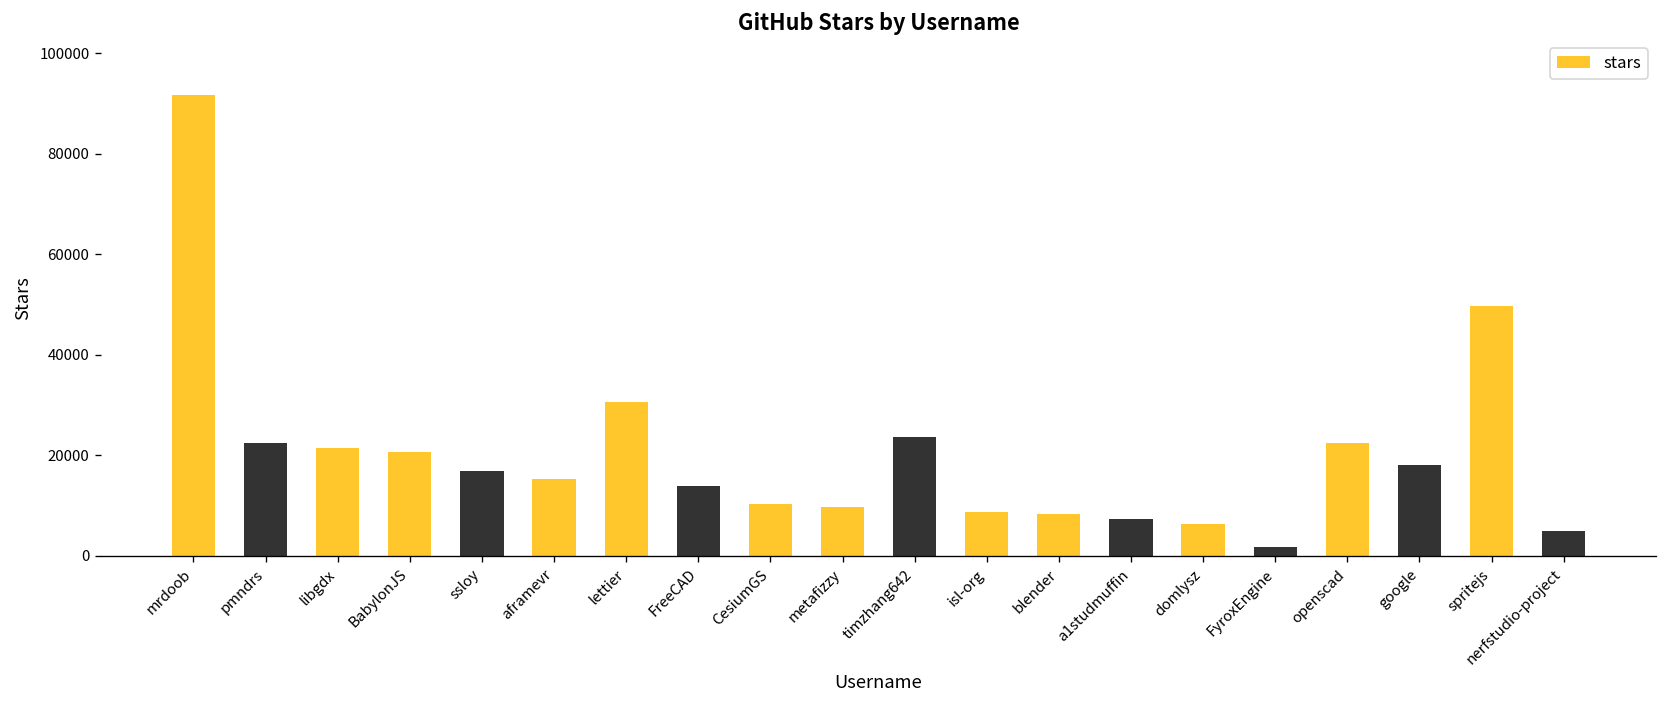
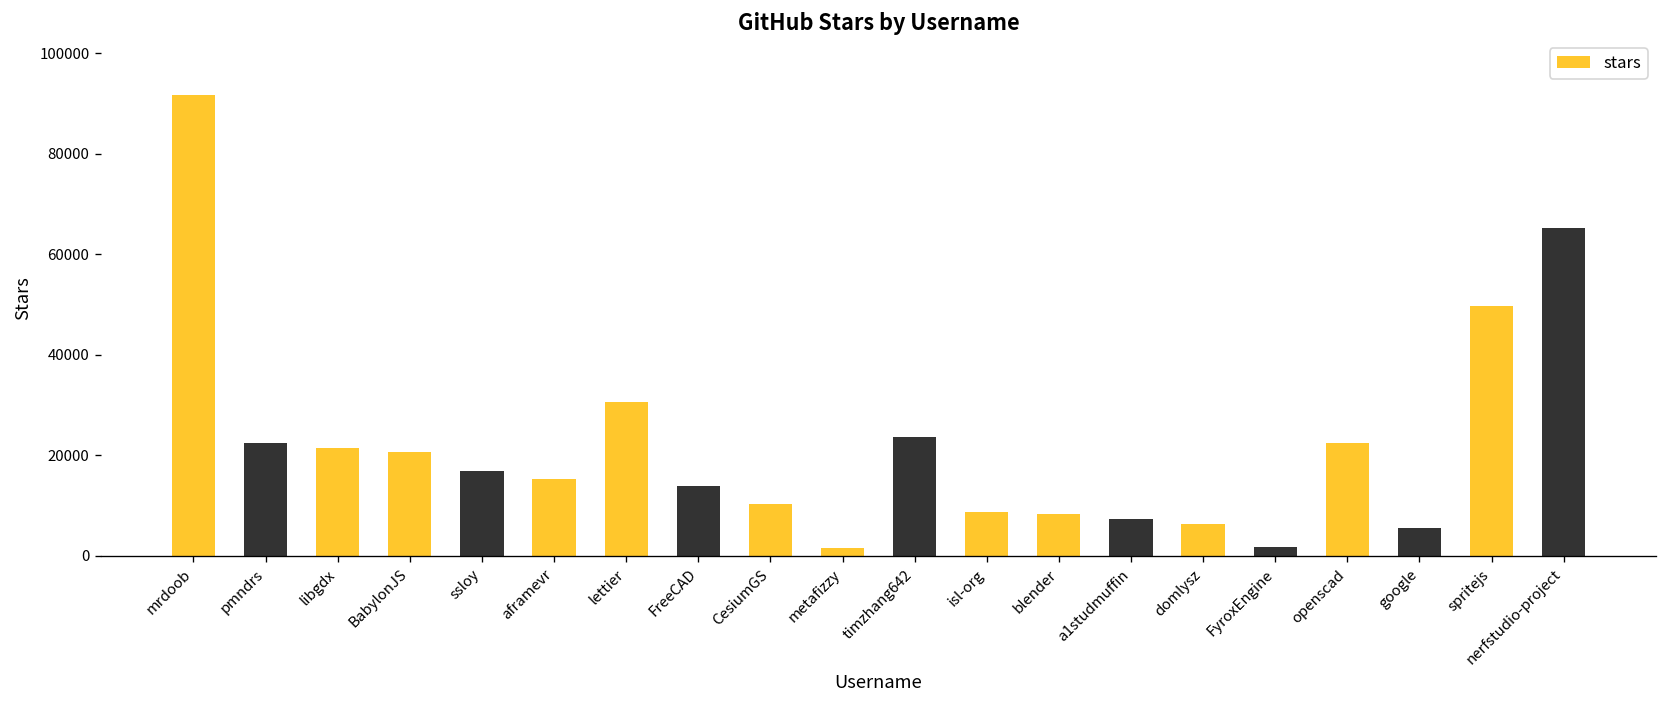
  {
    "mrdoob": 92000,
    "pmndrs": 23000,
    "libgdx": 22000,
    "BabylonJS": 21000,
    "ssloy": 17000,
    "aframevr": 15000,
    "lettier": 31000,
    "FreeCAD": 14000,
    "CesiumGS": 10000,
-   "metafizzy": 10000,
+   "metafizzy": 2000,
    "timzhang642": 24000,
    "isl-org": 9000,
    "blender": 8000,
    "a1studmuffin": 7000,
    "domlysz": 6000,
    "FyroxEngine": 2000,
    "openscad": 23000,
-   "google": 18000,
+   "google": 6000,
    "spritejs": 50000,
-   "nerfstudio-project": 5000
+   "nerfstudio-project": 65000
  }
